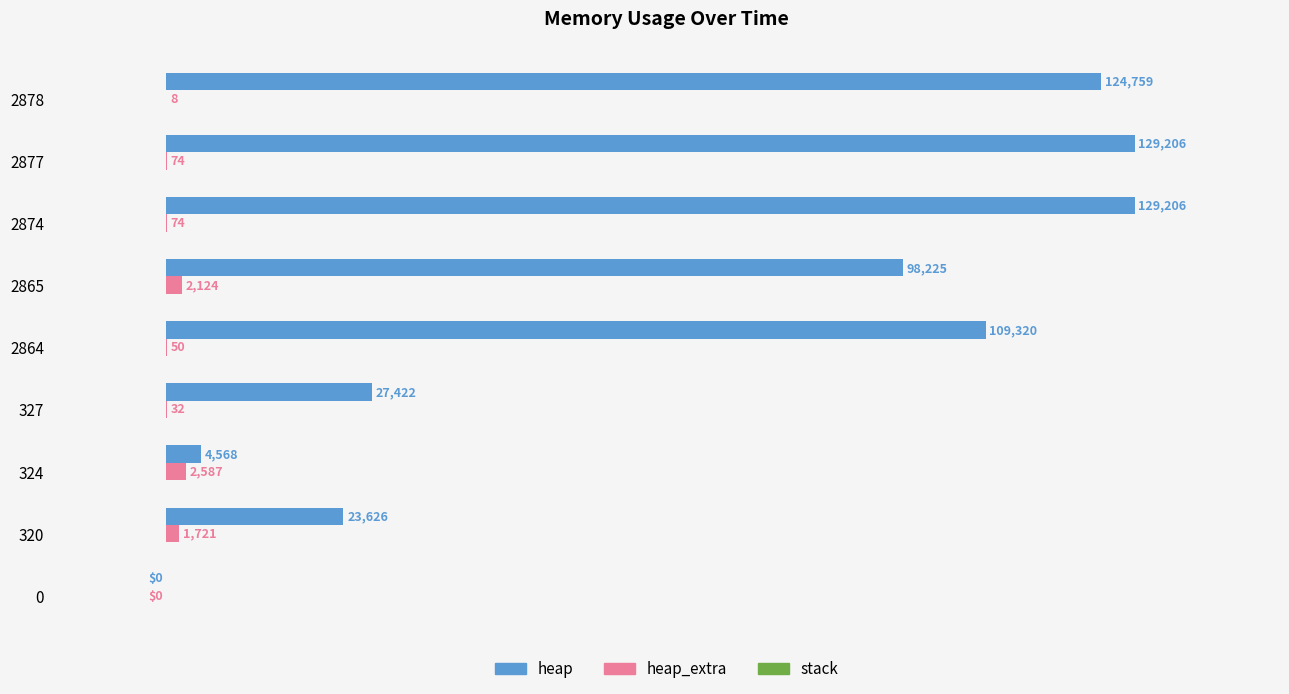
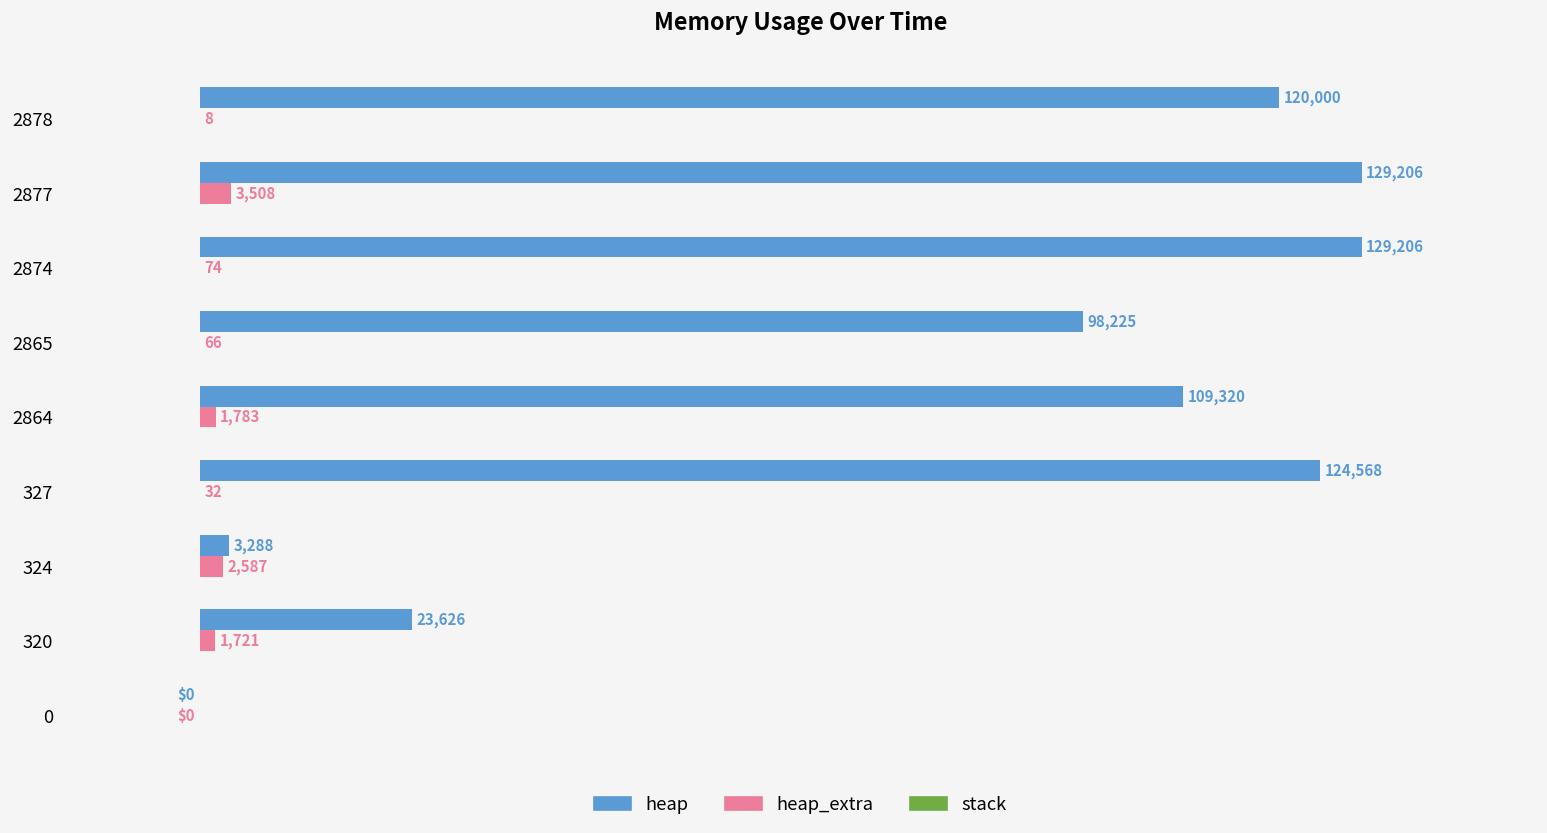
  {
    "heap": {
-     "2878": "124,759",
+     "2878": "120,000",
      "2877": "129,206",
      "2874": "129,206",
      "2865": "98,225",
      "2864": "109,320",
-     "327": "27,422",
-     "324": "4,568",
+     "327": "124,568",
+     "324": "3,288",
      "320": "23,626",
      "0": "$0"
    },
    "heap_extra": {
      "2878": "8",
-     "2877": "74",
+     "2877": "3,508",
      "2874": "74",
-     "2865": "2,124",
-     "2864": "50",
+     "2865": "66",
+     "2864": "1,783",
      "327": "32",
      "324": "2,587",
      "320": "1,721",
      "0": "$0"
    }
  }
